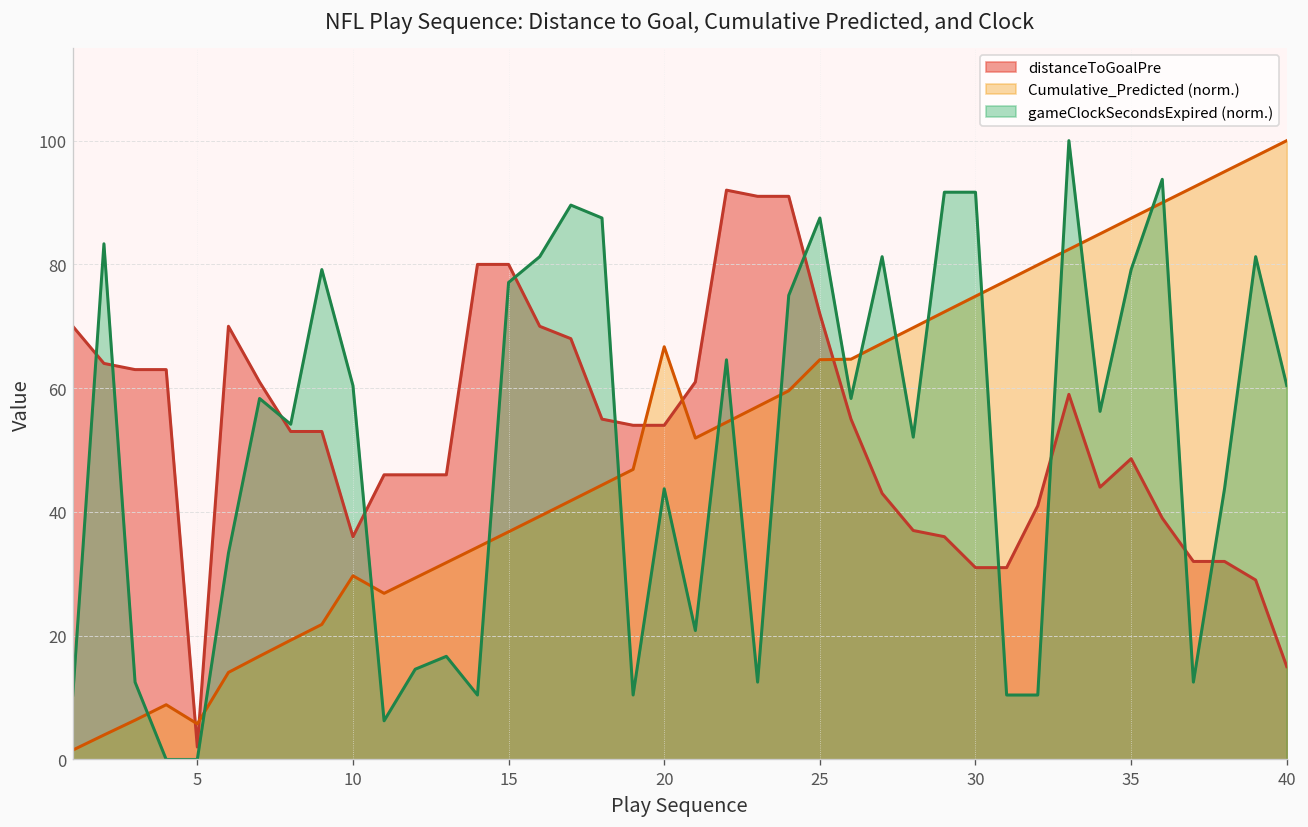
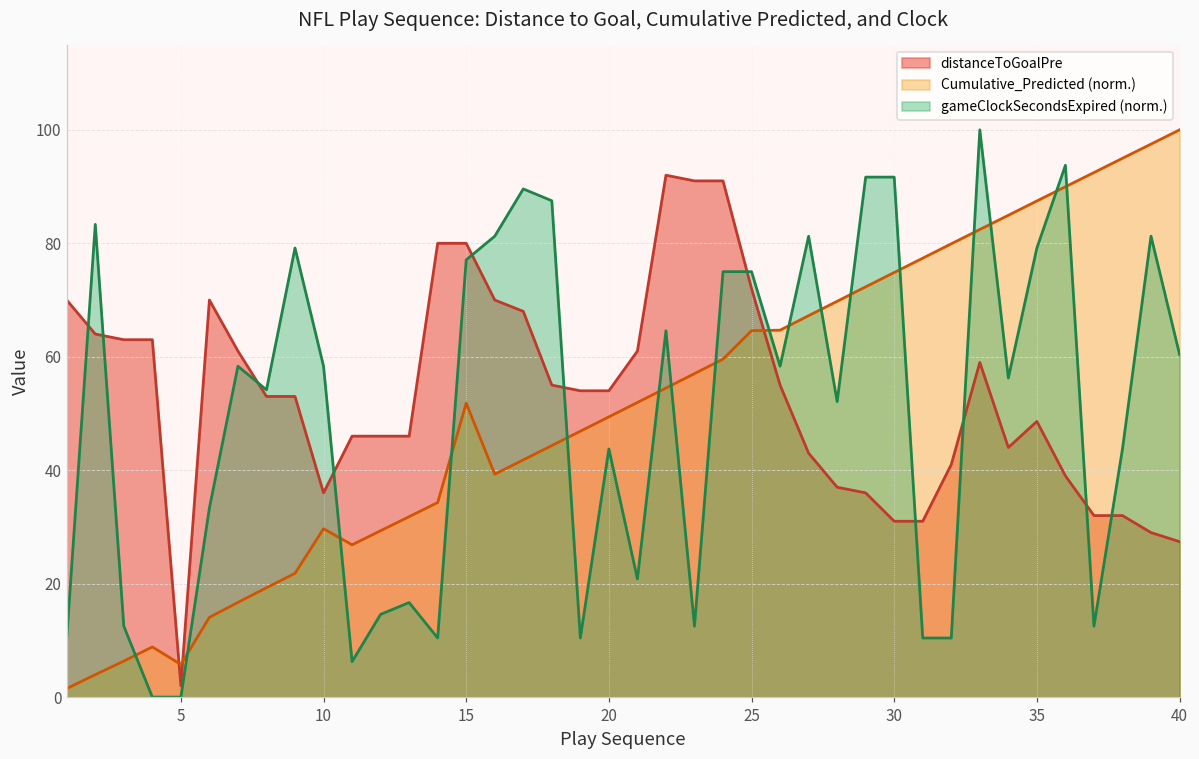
  {
    "distanceToGoalPre": {
      "5": 2,
      "10": 36,
      "15": 80,
      "20": 54,
      "25": 72,
      "30": 31,
      "35": 49,
-     "40": 15
+     "40": 27
    },
    "Cumulative_Predicted (norm.)": {
      "5": 6,
      "10": 30,
-     "15": 37,
-     "20": 67,
+     "15": 52,
+     "20": 49,
      "25": 65,
      "30": 75,
      "35": 87,
      "40": 100
    },
    "gameClockSecondsExpired (norm.)": {
      "5": 0,
-     "10": 60,
+     "10": 58,
      "15": 77,
      "20": 44,
-     "25": 88,
+     "25": 75,
      "30": 92,
      "35": 79,
      "40": 60
    }
  }
